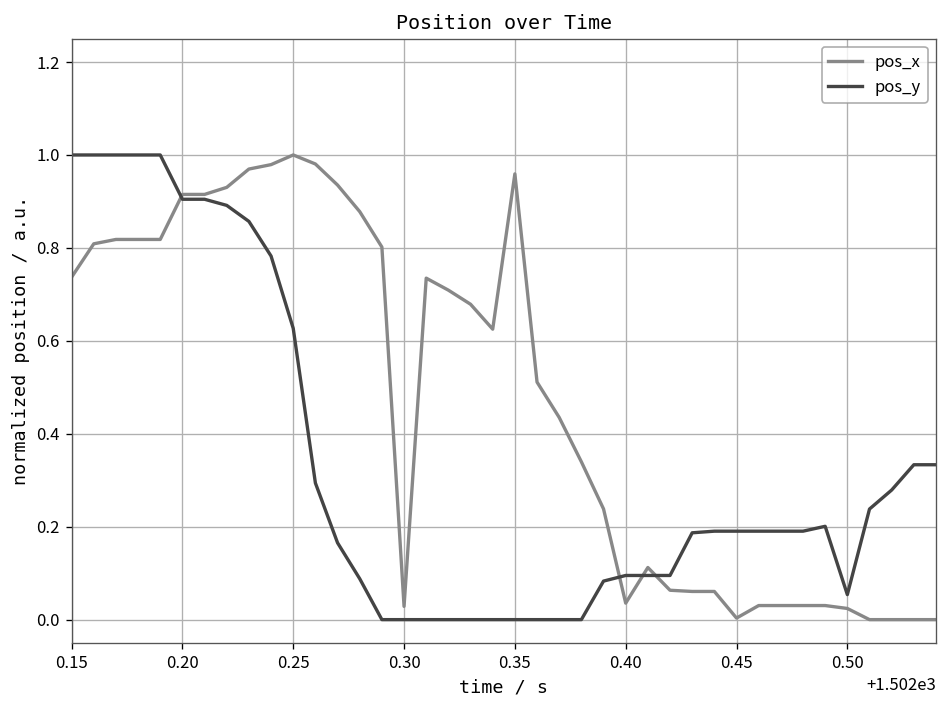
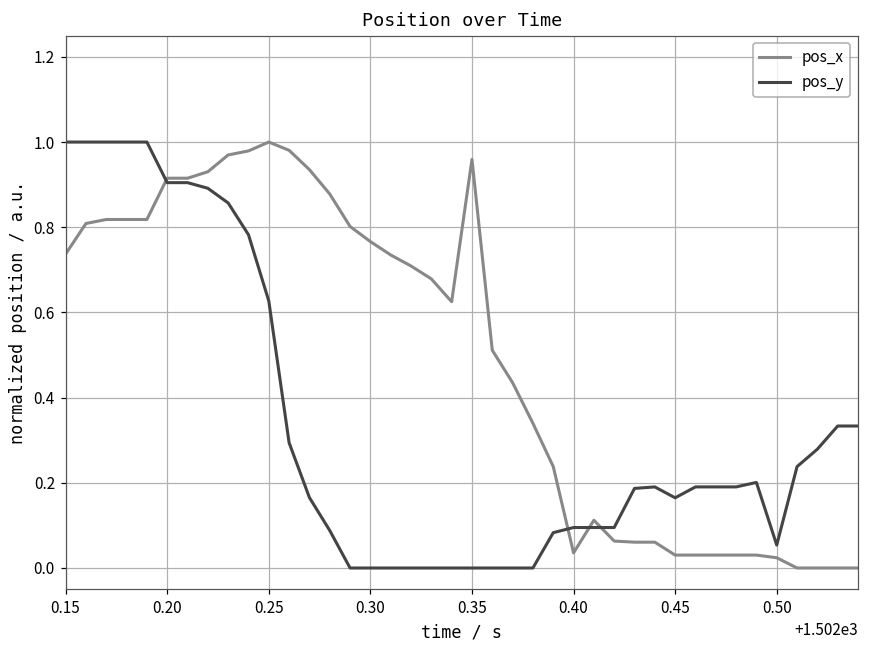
  {
    "pos_x": {
      "0.15": 0.74,
      "0.20": 0.92,
      "0.25": 1.00,
-     "0.30": 0.03,
+     "0.30": 0.77,
      "0.35": 0.96,
      "0.40": 0.04,
-     "0.45": 0.00,
+     "0.45": 0.03,
      "0.50": 0.02
    },
    "pos_y": {
      "0.15": 1.00,
      "0.20": 0.90,
      "0.25": 0.63,
      "0.30": 0.00,
      "0.35": 0.00,
      "0.40": 0.10,
-     "0.45": 0.19,
+     "0.45": 0.16,
      "0.50": 0.05
    }
  }
